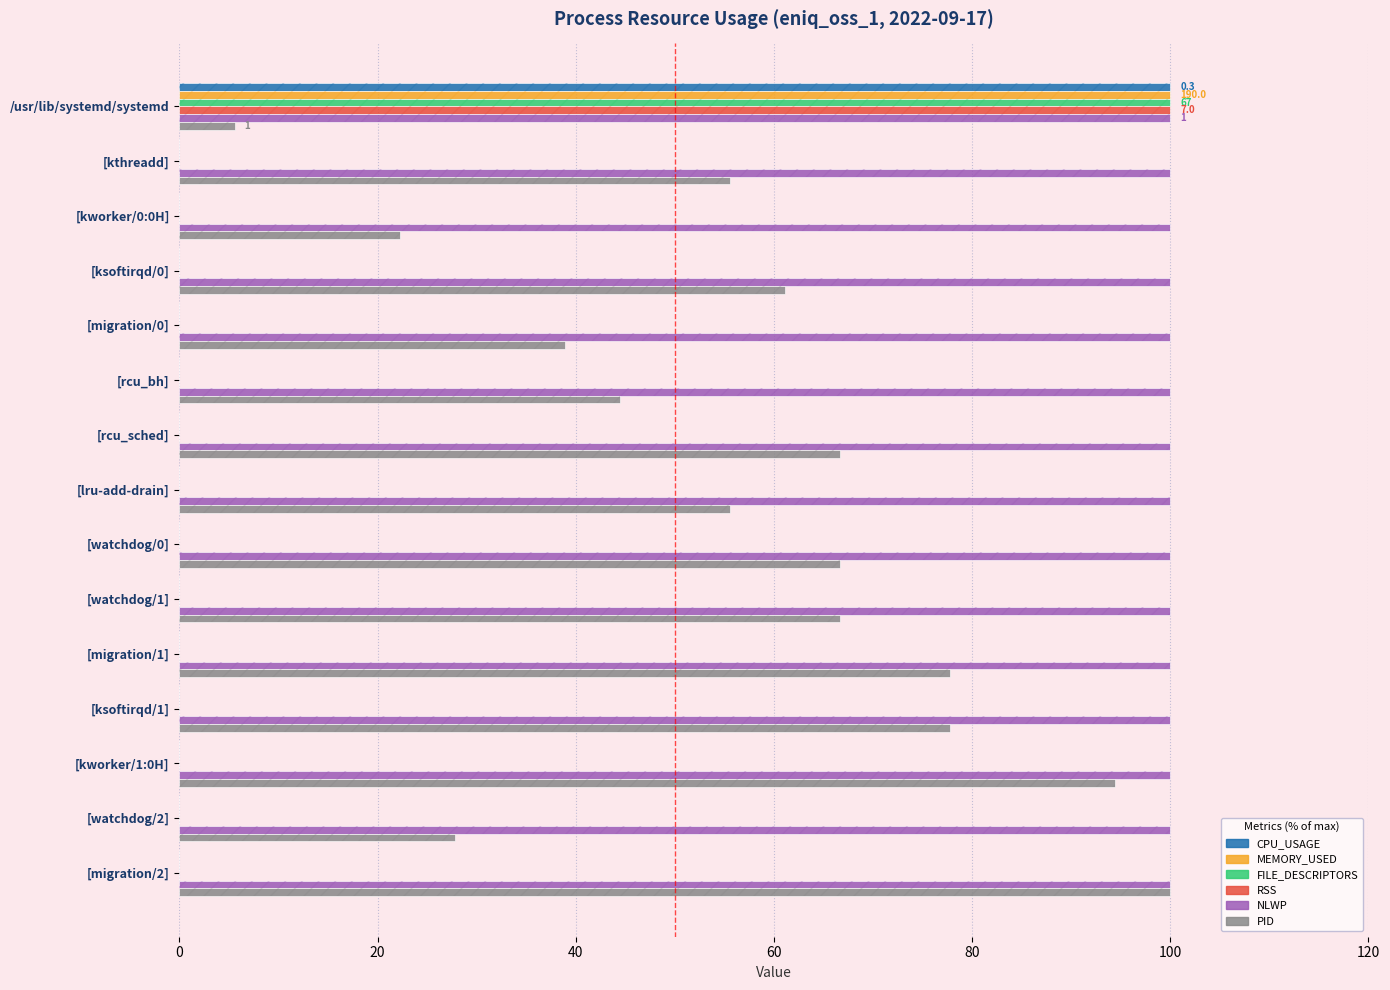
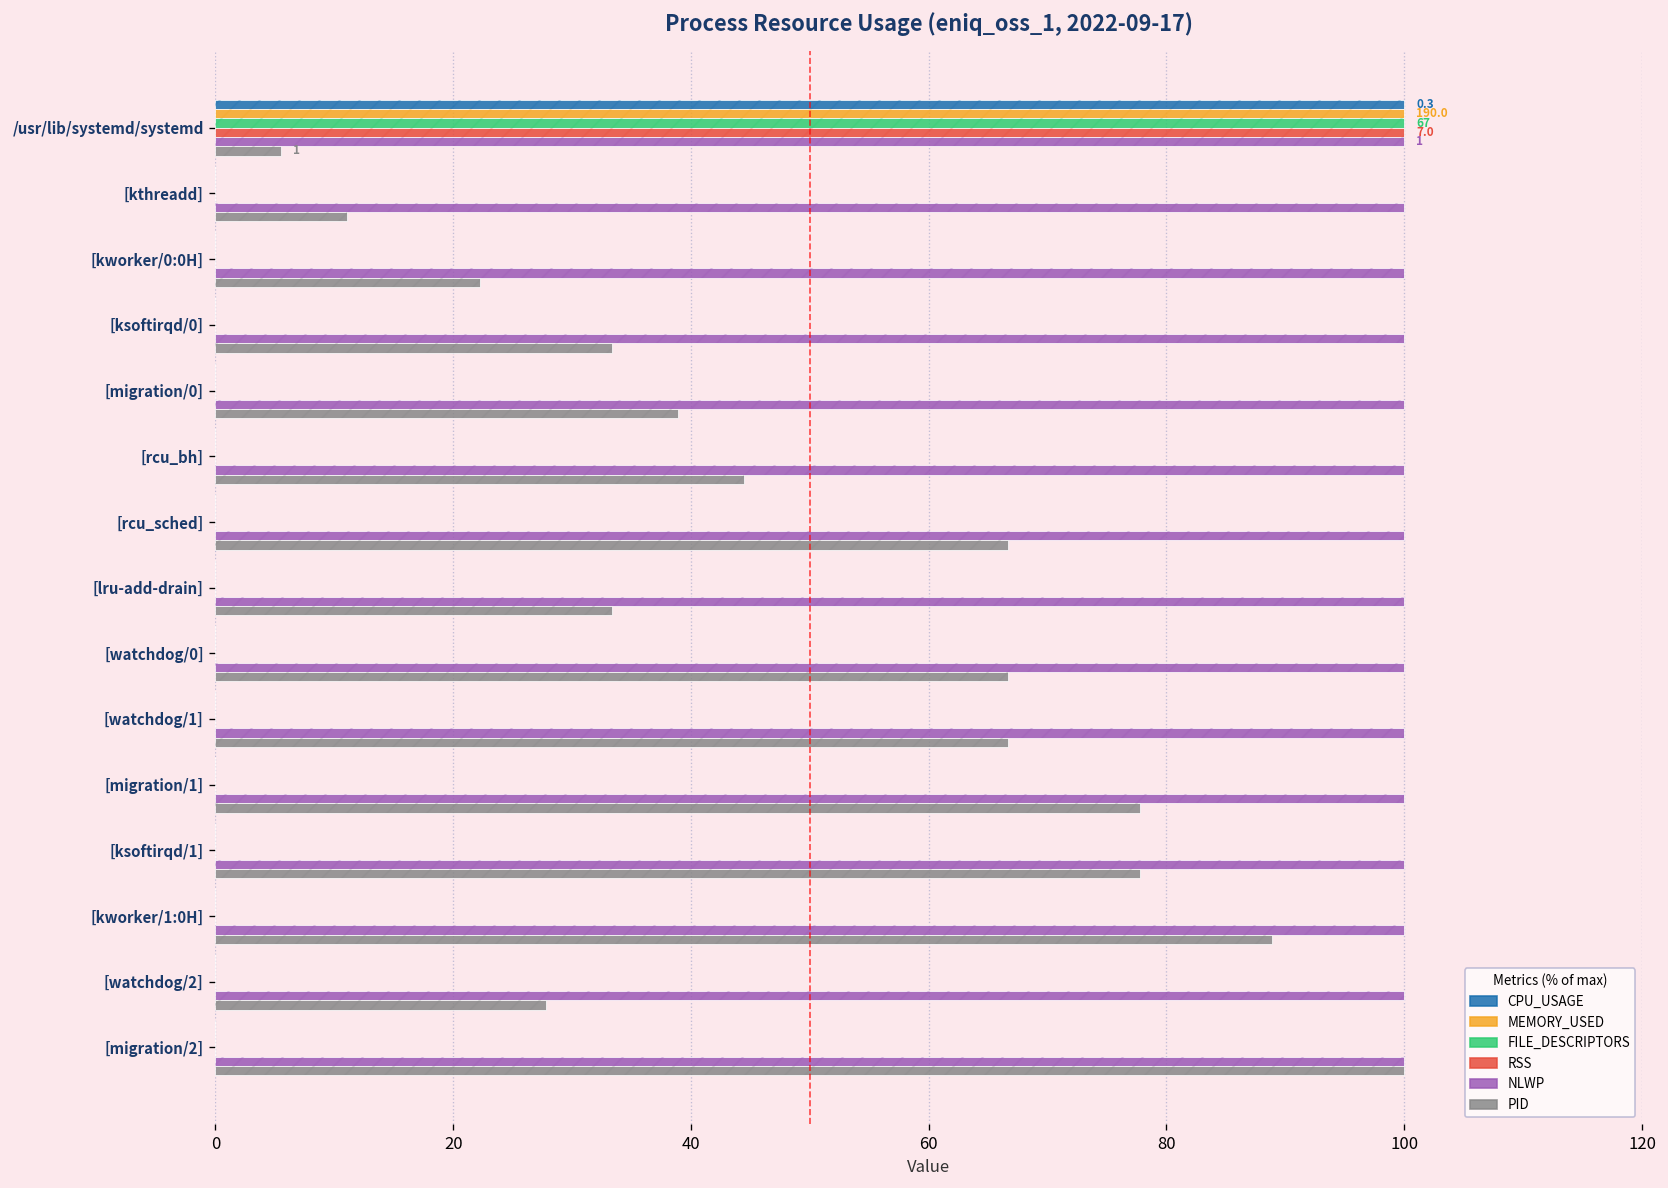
  {
    "CPU_USAGE": {
      "[kthreadd]": 0,
      "[kworker/0:0H]": 0,
      "[ksoftirqd/0]": 0,
      "[migration/0]": 0,
      "[rcu_bh]": 0,
      "[rcu_sched]": 0,
      "[lru-add-drain]": 0,
      "[watchdog/0]": 0,
      "[watchdog/1]": 0,
      "[migration/1]": 0,
      "[ksoftirqd/1]": 0,
      "[kworker/1:0H]": 0,
      "[watchdog/2]": 0,
      "[migration/2]": 0
    },
    "MEMORY_USED": {
      "[kthreadd]": 0,
      "[kworker/0:0H]": 0,
      "[ksoftirqd/0]": 0,
      "[migration/0]": 0,
      "[rcu_bh]": 0,
      "[rcu_sched]": 0,
      "[lru-add-drain]": 0,
      "[watchdog/0]": 0,
      "[watchdog/1]": 0,
      "[migration/1]": 0,
      "[ksoftirqd/1]": 0,
      "[kworker/1:0H]": 0,
      "[watchdog/2]": 0,
      "[migration/2]": 0
    },
    "FILE_DESCRIPTORS": {
      "[kthreadd]": 0,
      "[kworker/0:0H]": 0,
      "[ksoftirqd/0]": 0,
      "[migration/0]": 0,
      "[rcu_bh]": 0,
      "[rcu_sched]": 0,
      "[lru-add-drain]": 0,
      "[watchdog/0]": 0,
      "[watchdog/1]": 0,
      "[migration/1]": 0,
      "[ksoftirqd/1]": 0,
      "[kworker/1:0H]": 0,
      "[watchdog/2]": 0,
      "[migration/2]": 0
    },
    "RSS": {
      "[kthreadd]": 0,
      "[kworker/0:0H]": 0,
      "[ksoftirqd/0]": 0,
      "[migration/0]": 0,
      "[rcu_bh]": 0,
      "[rcu_sched]": 0,
      "[lru-add-drain]": 0,
      "[watchdog/0]": 0,
      "[watchdog/1]": 0,
      "[migration/1]": 0,
      "[ksoftirqd/1]": 0,
      "[kworker/1:0H]": 0,
      "[watchdog/2]": 0,
      "[migration/2]": 0
    },
    "NLWP": {
      "[kthreadd]": 100,
      "[kworker/0:0H]": 100,
      "[ksoftirqd/0]": 100,
      "[migration/0]": 100,
      "[rcu_bh]": 100,
      "[rcu_sched]": 100,
      "[lru-add-drain]": 100,
      "[watchdog/0]": 100,
      "[watchdog/1]": 100,
      "[migration/1]": 100,
      "[ksoftirqd/1]": 100,
      "[kworker/1:0H]": 100,
      "[watchdog/2]": 100,
      "[migration/2]": 100
    },
    "PID": {
-     "[kthreadd]": 56,
+     "[kthreadd]": 11,
      "[kworker/0:0H]": 22,
-     "[ksoftirqd/0]": 61,
+     "[ksoftirqd/0]": 33,
      "[migration/0]": 39,
      "[rcu_bh]": 44,
      "[rcu_sched]": 67,
-     "[lru-add-drain]": 56,
+     "[lru-add-drain]": 33,
      "[watchdog/0]": 67,
      "[watchdog/1]": 67,
      "[migration/1]": 78,
      "[ksoftirqd/1]": 78,
-     "[kworker/1:0H]": 94,
+     "[kworker/1:0H]": 89,
      "[watchdog/2]": 28,
      "[migration/2]": 100
    }
  }
